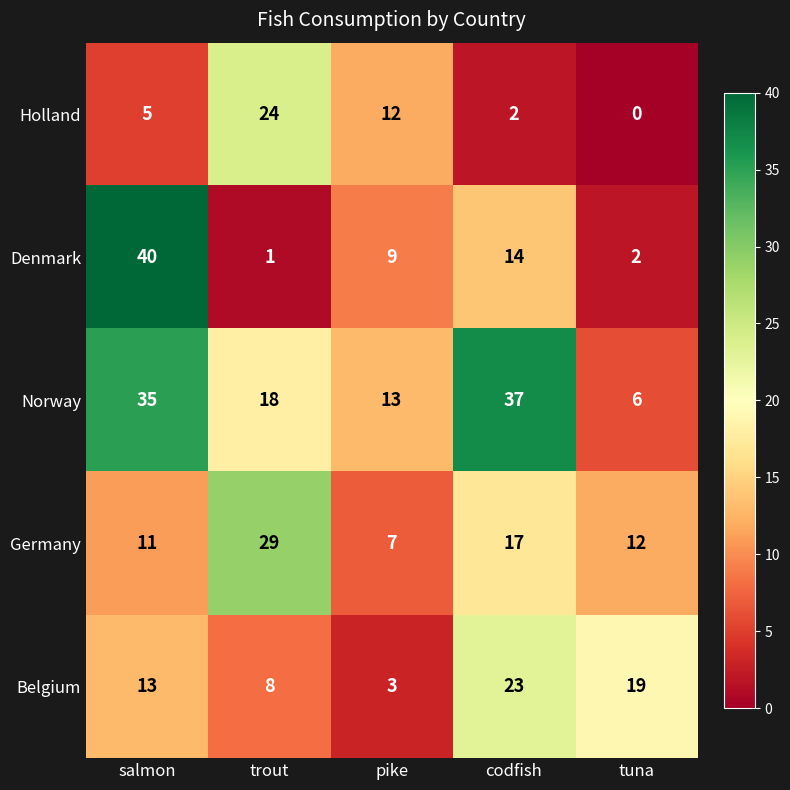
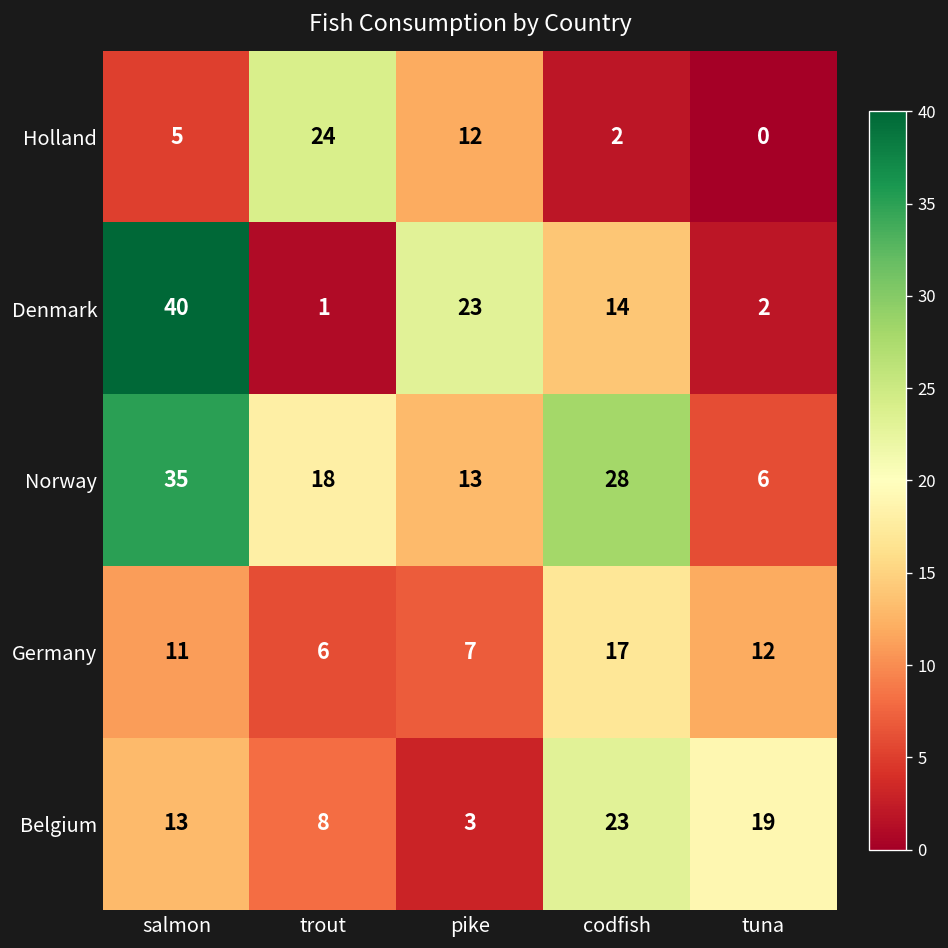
  {
    "Holland": {
      "salmon": 5,
      "trout": 24,
      "pike": 12,
      "codfish": 2,
      "tuna": 0
    },
    "Denmark": {
      "salmon": 40,
      "trout": 1,
-     "pike": 9,
+     "pike": 23,
      "codfish": 14,
      "tuna": 2
    },
    "Norway": {
      "salmon": 35,
      "trout": 18,
      "pike": 13,
-     "codfish": 37,
+     "codfish": 28,
      "tuna": 6
    },
    "Germany": {
      "salmon": 11,
-     "trout": 29,
+     "trout": 6,
      "pike": 7,
      "codfish": 17,
      "tuna": 12
    },
    "Belgium": {
      "salmon": 13,
      "trout": 8,
      "pike": 3,
      "codfish": 23,
      "tuna": 19
    }
  }
